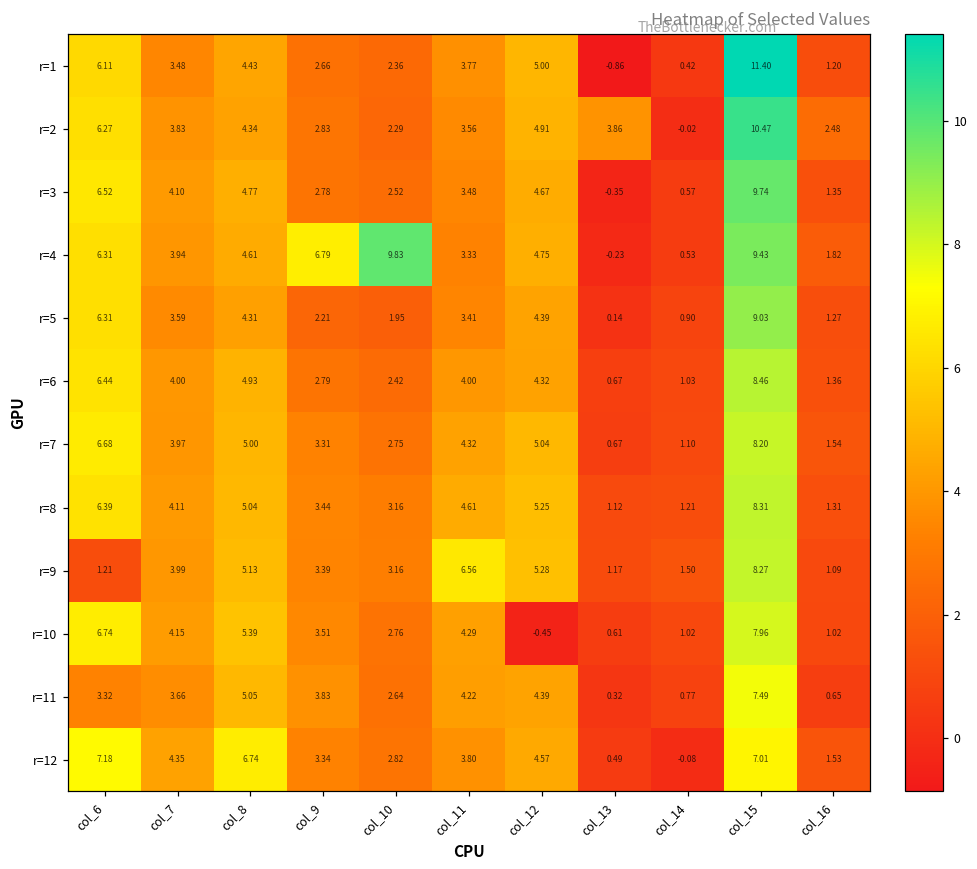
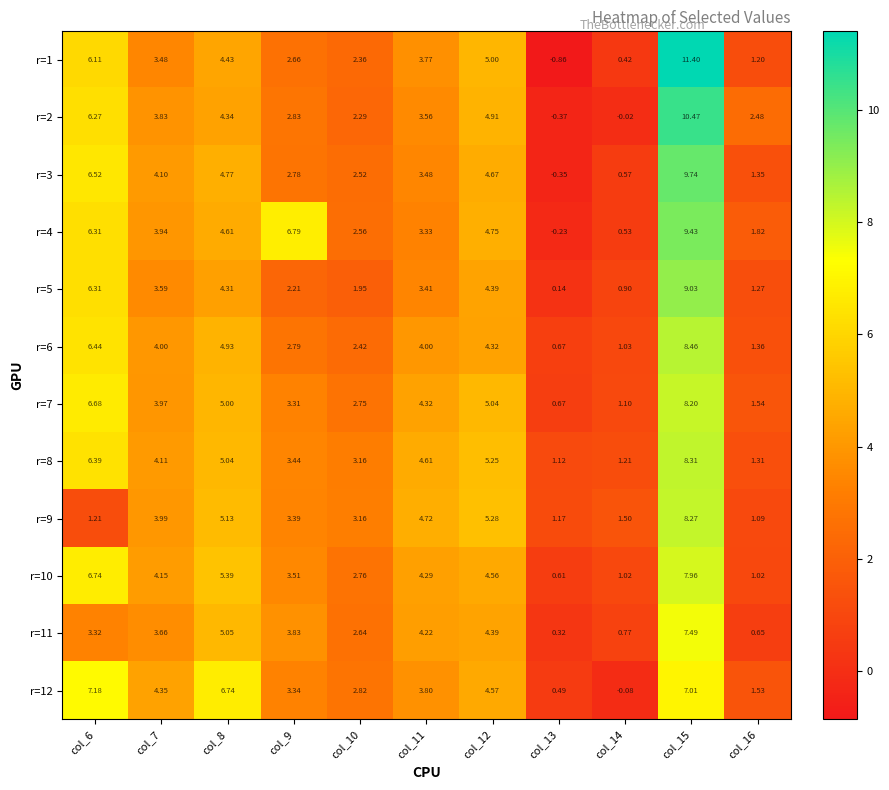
  {
    "r=1": {
      "col_6": 6.11,
      "col_7": 3.48,
      "col_8": 4.43,
      "col_9": 2.66,
      "col_10": 2.36,
      "col_11": 3.77,
      "col_12": 5.00,
      "col_13": -0.86,
      "col_14": 0.42,
      "col_15": 11.40,
      "col_16": 1.20
    },
    "r=2": {
      "col_6": 6.27,
      "col_7": 3.83,
      "col_8": 4.34,
      "col_9": 2.83,
      "col_10": 2.29,
      "col_11": 3.56,
      "col_12": 4.91,
-     "col_13": 3.86,
+     "col_13": -0.37,
      "col_14": -0.02,
      "col_15": 10.47,
      "col_16": 2.48
    },
    "r=3": {
      "col_6": 6.52,
      "col_7": 4.10,
      "col_8": 4.77,
      "col_9": 2.78,
      "col_10": 2.52,
      "col_11": 3.48,
      "col_12": 4.67,
      "col_13": -0.35,
      "col_14": 0.57,
      "col_15": 9.74,
      "col_16": 1.35
    },
    "r=4": {
      "col_6": 6.31,
      "col_7": 3.94,
      "col_8": 4.61,
      "col_9": 6.79,
-     "col_10": 9.83,
+     "col_10": 2.56,
      "col_11": 3.33,
      "col_12": 4.75,
      "col_13": -0.23,
      "col_14": 0.53,
      "col_15": 9.43,
      "col_16": 1.82
    },
    "r=5": {
      "col_6": 6.31,
      "col_7": 3.59,
      "col_8": 4.31,
      "col_9": 2.21,
      "col_10": 1.95,
      "col_11": 3.41,
      "col_12": 4.39,
      "col_13": 0.14,
      "col_14": 0.90,
      "col_15": 9.03,
      "col_16": 1.27
    },
    "r=6": {
      "col_6": 6.44,
      "col_7": 4.00,
      "col_8": 4.93,
      "col_9": 2.79,
      "col_10": 2.42,
      "col_11": 4.00,
      "col_12": 4.32,
      "col_13": 0.67,
      "col_14": 1.03,
      "col_15": 8.46,
      "col_16": 1.36
    },
    "r=7": {
      "col_6": 6.68,
      "col_7": 3.97,
      "col_8": 5.00,
      "col_9": 3.31,
      "col_10": 2.75,
      "col_11": 4.32,
      "col_12": 5.04,
      "col_13": 0.67,
      "col_14": 1.10,
      "col_15": 8.20,
      "col_16": 1.54
    },
    "r=8": {
      "col_6": 6.39,
      "col_7": 4.11,
      "col_8": 5.04,
      "col_9": 3.44,
      "col_10": 3.16,
      "col_11": 4.61,
      "col_12": 5.25,
      "col_13": 1.12,
      "col_14": 1.21,
      "col_15": 8.31,
      "col_16": 1.31
    },
    "r=9": {
      "col_6": 1.21,
      "col_7": 3.99,
      "col_8": 5.13,
      "col_9": 3.39,
      "col_10": 3.16,
-     "col_11": 6.56,
+     "col_11": 4.72,
      "col_12": 5.28,
      "col_13": 1.17,
      "col_14": 1.50,
      "col_15": 8.27,
      "col_16": 1.09
    },
    "r=10": {
      "col_6": 6.74,
      "col_7": 4.15,
      "col_8": 5.39,
      "col_9": 3.51,
      "col_10": 2.76,
      "col_11": 4.29,
-     "col_12": -0.45,
+     "col_12": 4.56,
      "col_13": 0.61,
      "col_14": 1.02,
      "col_15": 7.96,
      "col_16": 1.02
    },
    "r=11": {
      "col_6": 3.32,
      "col_7": 3.66,
      "col_8": 5.05,
      "col_9": 3.83,
      "col_10": 2.64,
      "col_11": 4.22,
      "col_12": 4.39,
      "col_13": 0.32,
      "col_14": 0.77,
      "col_15": 7.49,
      "col_16": 0.65
    },
    "r=12": {
      "col_6": 7.18,
      "col_7": 4.35,
      "col_8": 6.74,
      "col_9": 3.34,
      "col_10": 2.82,
      "col_11": 3.80,
      "col_12": 4.57,
      "col_13": 0.49,
      "col_14": -0.08,
      "col_15": 7.01,
      "col_16": 1.53
    }
  }
